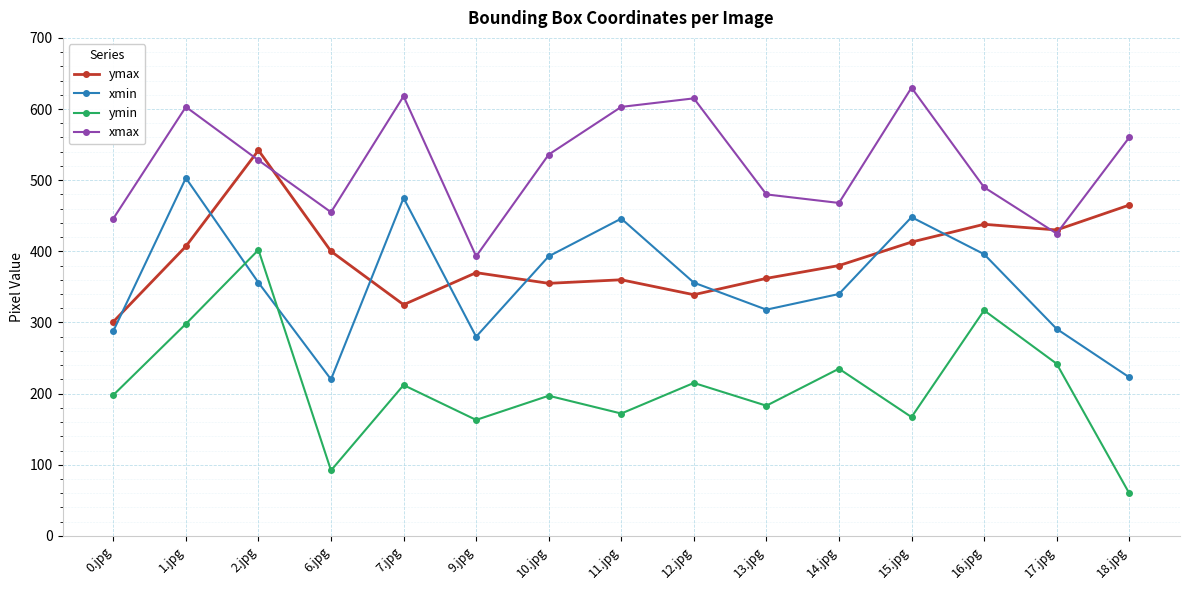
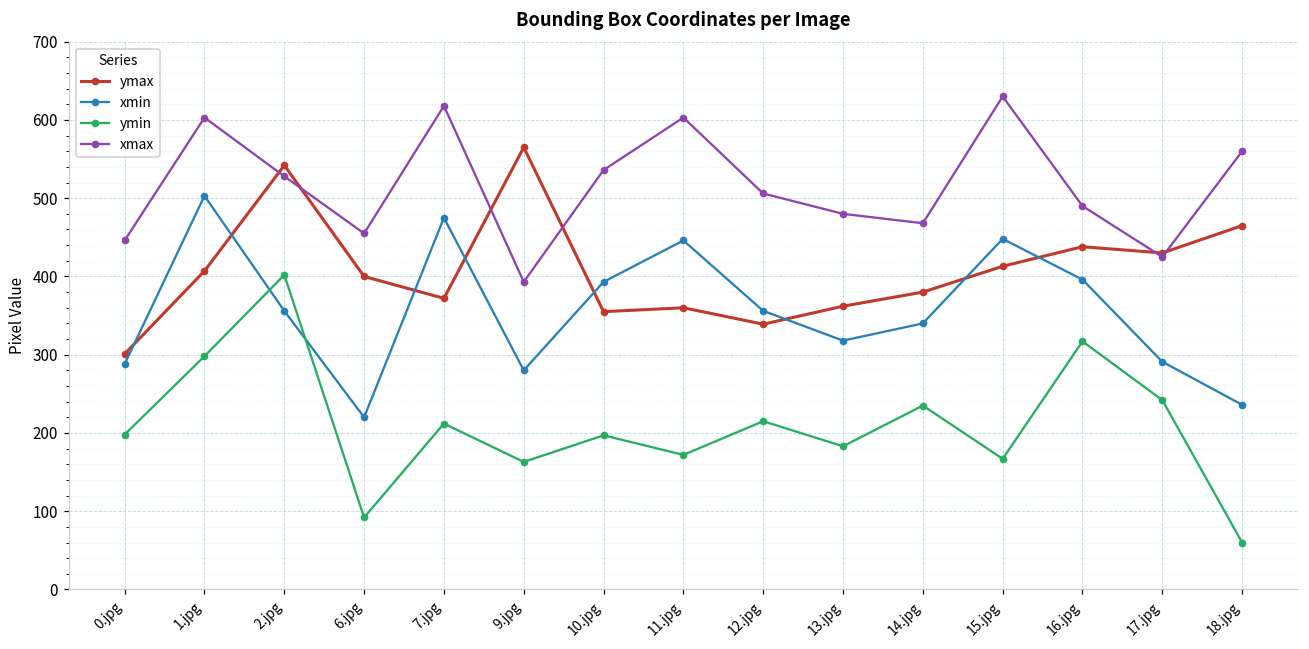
  {
    "ymax": {
      "0.jpg": 300,
      "1.jpg": 410,
      "2.jpg": 540,
      "6.jpg": 400,
-     "7.jpg": 330,
-     "9.jpg": 370,
+     "7.jpg": 370,
+     "9.jpg": 570,
      "10.jpg": 360,
      "11.jpg": 360,
      "12.jpg": 340,
      "13.jpg": 360,
      "14.jpg": 380,
      "15.jpg": 410,
      "16.jpg": 440,
      "17.jpg": 430,
      "18.jpg": 470
    },
    "xmin": {
      "0.jpg": 290,
      "1.jpg": 500,
      "2.jpg": 360,
      "6.jpg": 220,
      "7.jpg": 480,
      "9.jpg": 280,
      "10.jpg": 390,
      "11.jpg": 450,
      "12.jpg": 360,
      "13.jpg": 320,
      "14.jpg": 340,
      "15.jpg": 450,
      "16.jpg": 400,
      "17.jpg": 290,
-     "18.jpg": 220
+     "18.jpg": 240
    },
    "ymin": {
      "0.jpg": 200,
      "1.jpg": 300,
      "2.jpg": 400,
      "6.jpg": 90,
      "7.jpg": 210,
      "9.jpg": 160,
      "10.jpg": 200,
      "11.jpg": 170,
      "12.jpg": 220,
      "13.jpg": 180,
      "14.jpg": 240,
      "15.jpg": 170,
      "16.jpg": 320,
      "17.jpg": 240,
      "18.jpg": 60
    },
    "xmax": {
      "0.jpg": 450,
      "1.jpg": 600,
      "2.jpg": 530,
      "6.jpg": 460,
      "7.jpg": 620,
      "9.jpg": 390,
      "10.jpg": 540,
      "11.jpg": 600,
-     "12.jpg": 620,
+     "12.jpg": 510,
      "13.jpg": 480,
      "14.jpg": 470,
      "15.jpg": 630,
      "16.jpg": 490,
      "17.jpg": 430,
      "18.jpg": 560
    }
  }
